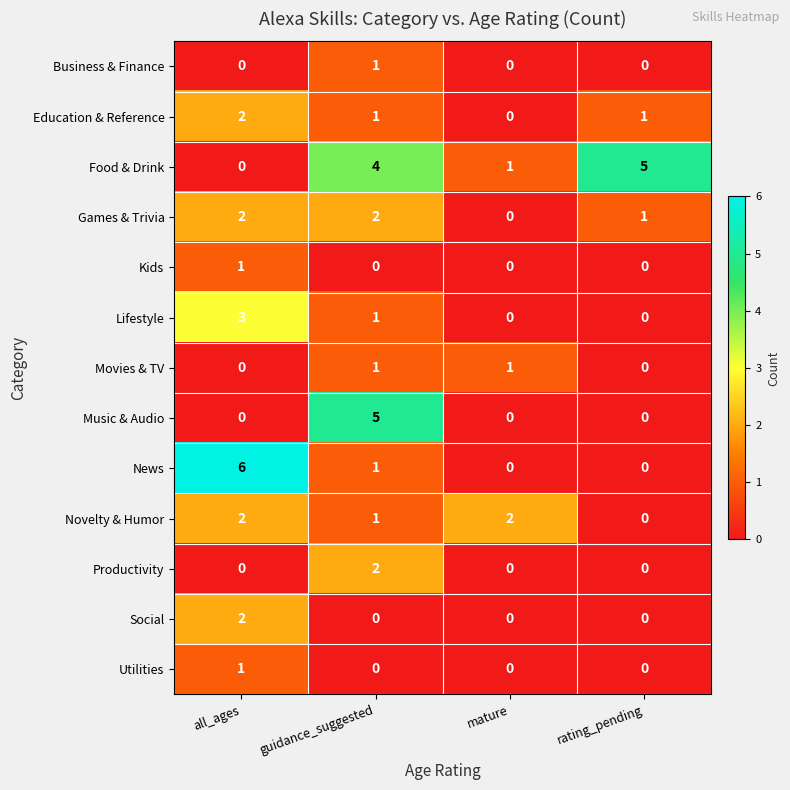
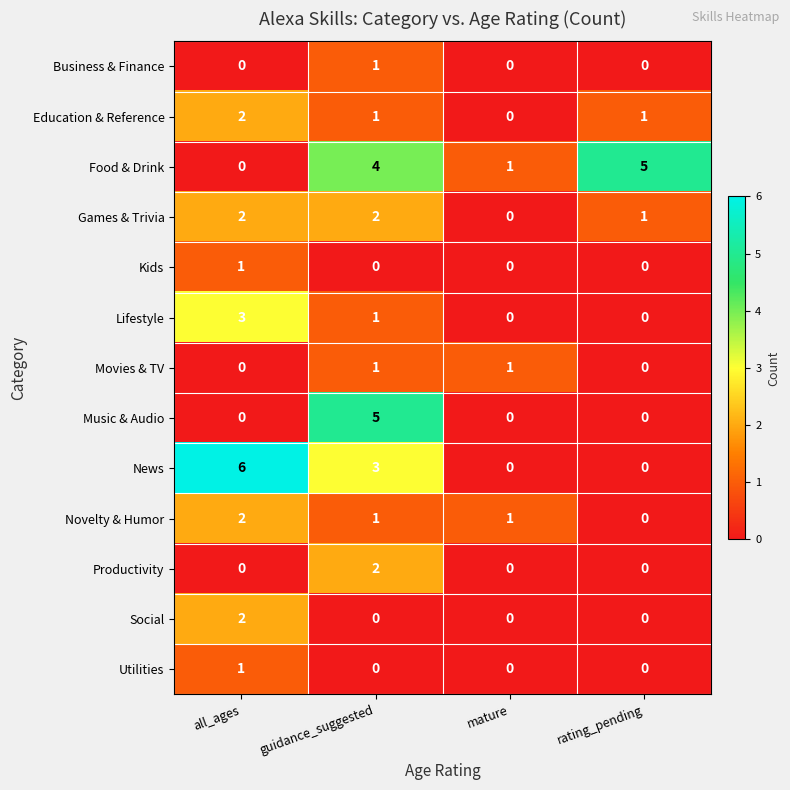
  {
    "Business & Finance": {
      "all_ages": 0,
      "guidance_suggested": 1,
      "mature": 0,
      "rating_pending": 0
    },
    "Education & Reference": {
      "all_ages": 2,
      "guidance_suggested": 1,
      "mature": 0,
      "rating_pending": 1
    },
    "Food & Drink": {
      "all_ages": 0,
      "guidance_suggested": 4,
      "mature": 1,
      "rating_pending": 5
    },
    "Games & Trivia": {
      "all_ages": 2,
      "guidance_suggested": 2,
      "mature": 0,
      "rating_pending": 1
    },
    "Kids": {
      "all_ages": 1,
      "guidance_suggested": 0,
      "mature": 0,
      "rating_pending": 0
    },
    "Lifestyle": {
      "all_ages": 3,
      "guidance_suggested": 1,
      "mature": 0,
      "rating_pending": 0
    },
    "Movies & TV": {
      "all_ages": 0,
      "guidance_suggested": 1,
      "mature": 1,
      "rating_pending": 0
    },
    "Music & Audio": {
      "all_ages": 0,
      "guidance_suggested": 5,
      "mature": 0,
      "rating_pending": 0
    },
    "News": {
      "all_ages": 6,
-     "guidance_suggested": 1,
+     "guidance_suggested": 3,
      "mature": 0,
      "rating_pending": 0
    },
    "Novelty & Humor": {
      "all_ages": 2,
      "guidance_suggested": 1,
-     "mature": 2,
+     "mature": 1,
      "rating_pending": 0
    },
    "Productivity": {
      "all_ages": 0,
      "guidance_suggested": 2,
      "mature": 0,
      "rating_pending": 0
    },
    "Social": {
      "all_ages": 2,
      "guidance_suggested": 0,
      "mature": 0,
      "rating_pending": 0
    },
    "Utilities": {
      "all_ages": 1,
      "guidance_suggested": 0,
      "mature": 0,
      "rating_pending": 0
    }
  }
